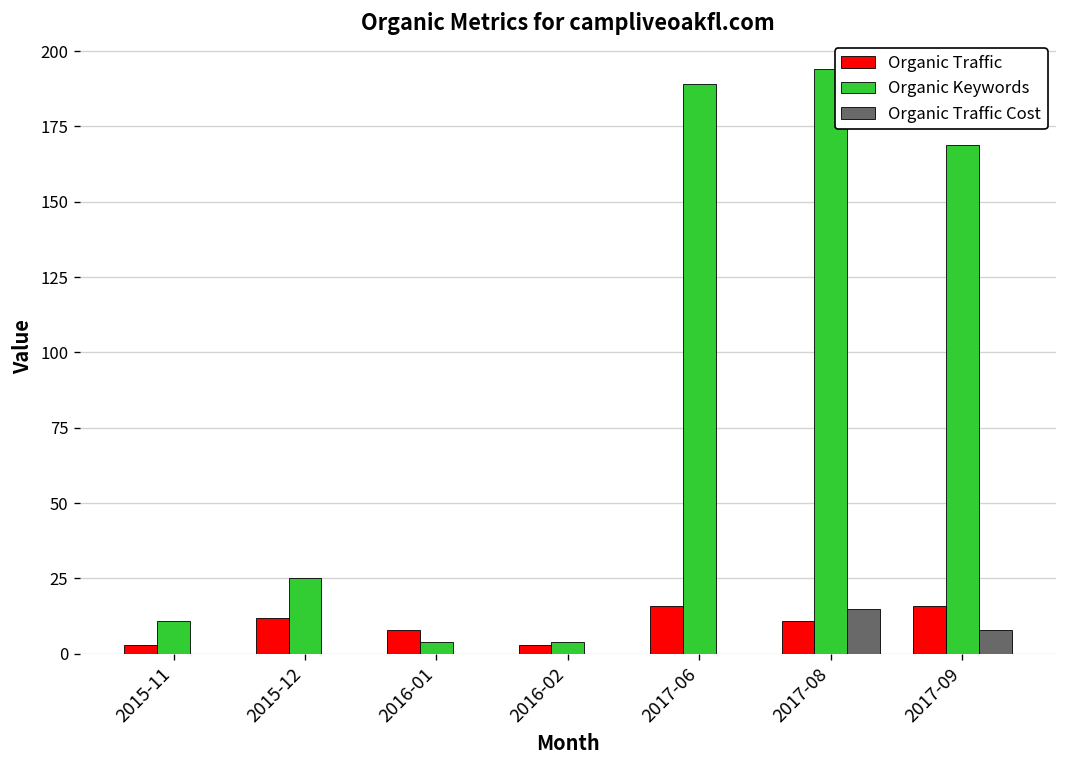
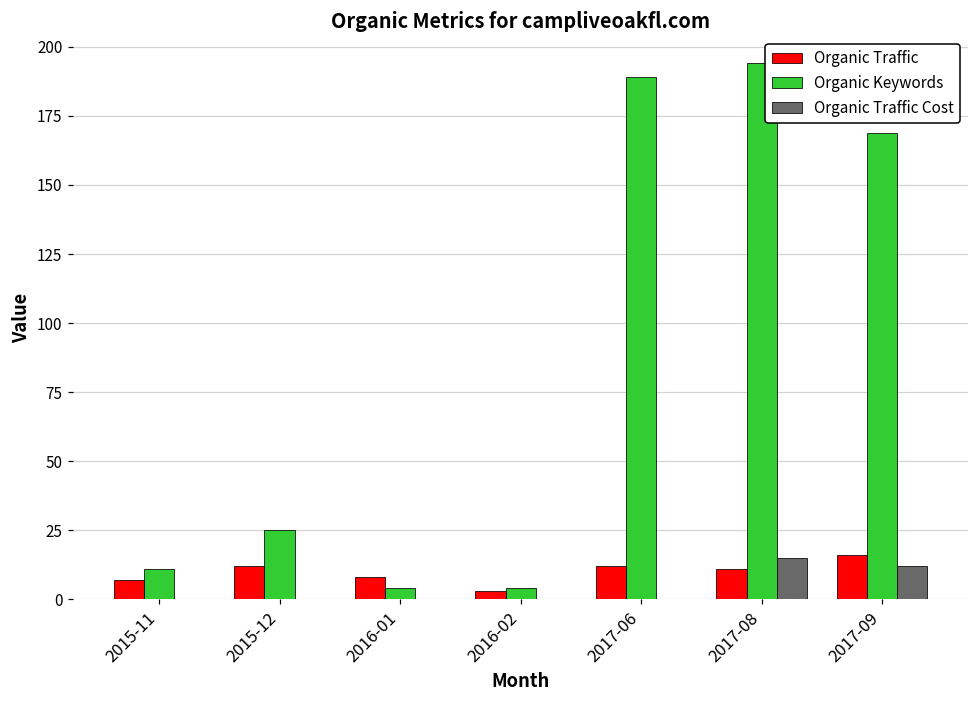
  {
    "Organic Traffic": {
-     "2015-11": 3,
+     "2015-11": 7,
      "2015-12": 12,
      "2016-01": 8,
      "2016-02": 3,
-     "2017-06": 16,
+     "2017-06": 12,
      "2017-08": 11,
      "2017-09": 16
    },
    "Organic Keywords": {
      "2015-11": 11,
      "2015-12": 25,
      "2016-01": 4,
      "2016-02": 4,
      "2017-06": 189,
      "2017-08": 194,
      "2017-09": 169
    },
    "Organic Traffic Cost": {
      "2015-11": 0,
      "2015-12": 0,
      "2016-01": 0,
      "2016-02": 0,
      "2017-06": 0,
      "2017-08": 15,
-     "2017-09": 8
+     "2017-09": 12
    }
  }
